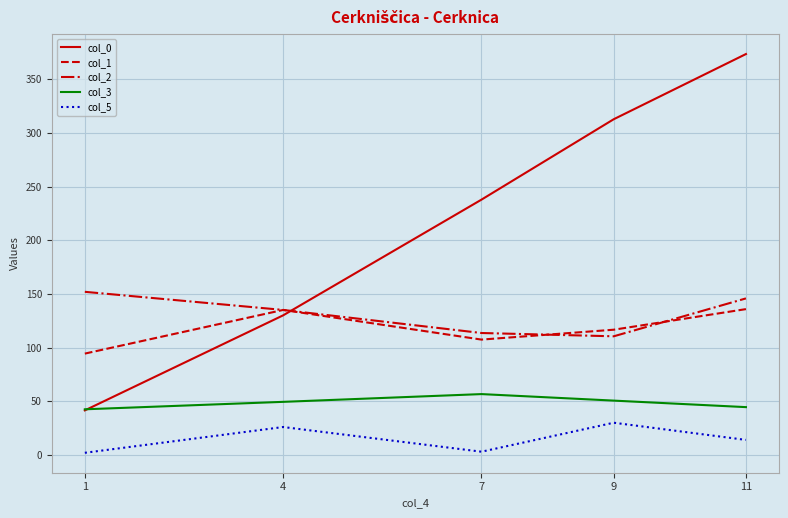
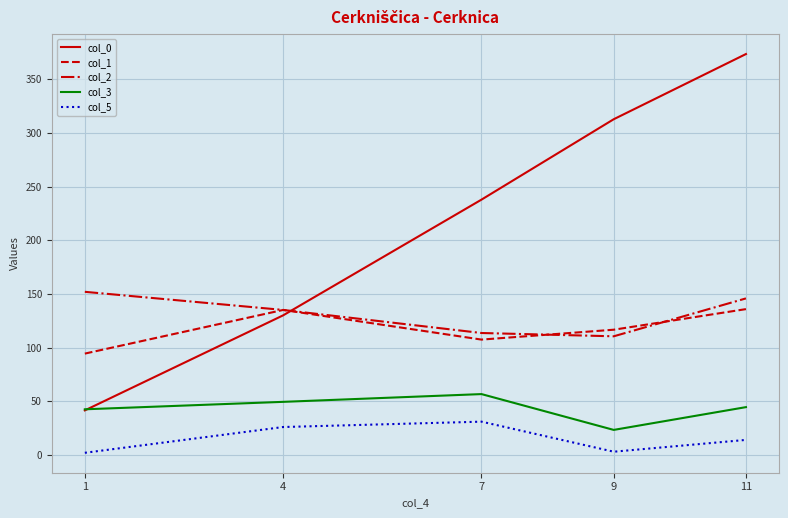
  {
    "col_3": {
      "4": 49,
      "7": 57,
-     "9": 51,
+     "9": 23,
      "11": 45
    },
    "col_5": {
      "1": 2,
      "4": 26,
-     "7": 3,
-     "9": 30,
+     "7": 31,
+     "9": 3,
      "11": 14
    }
  }
